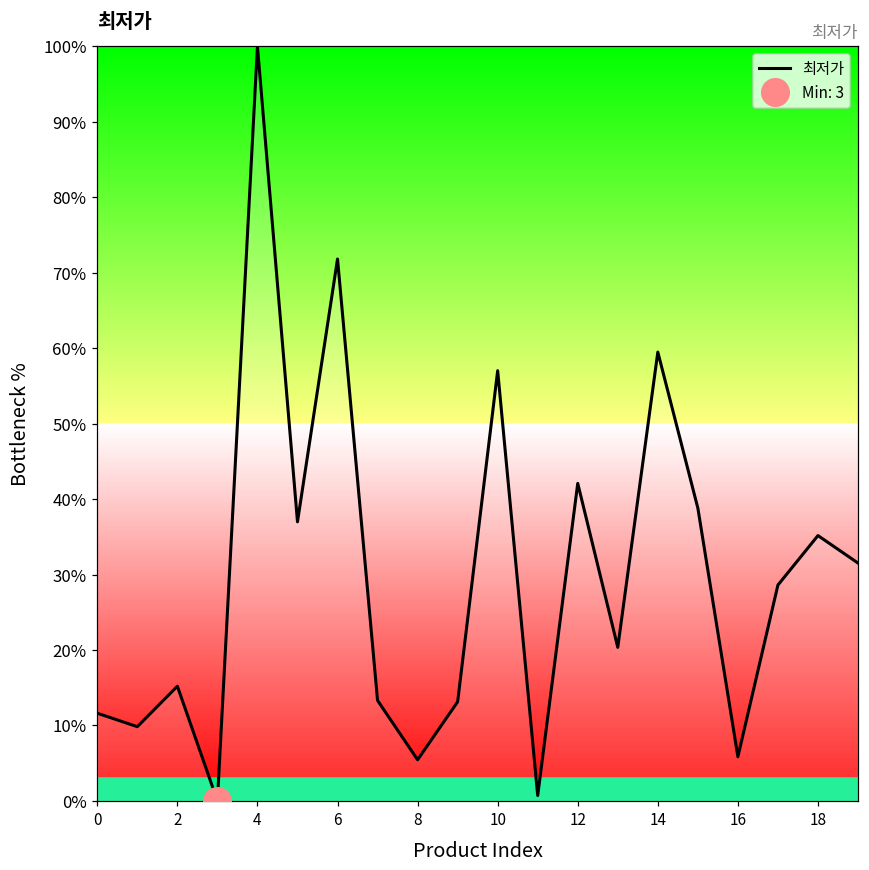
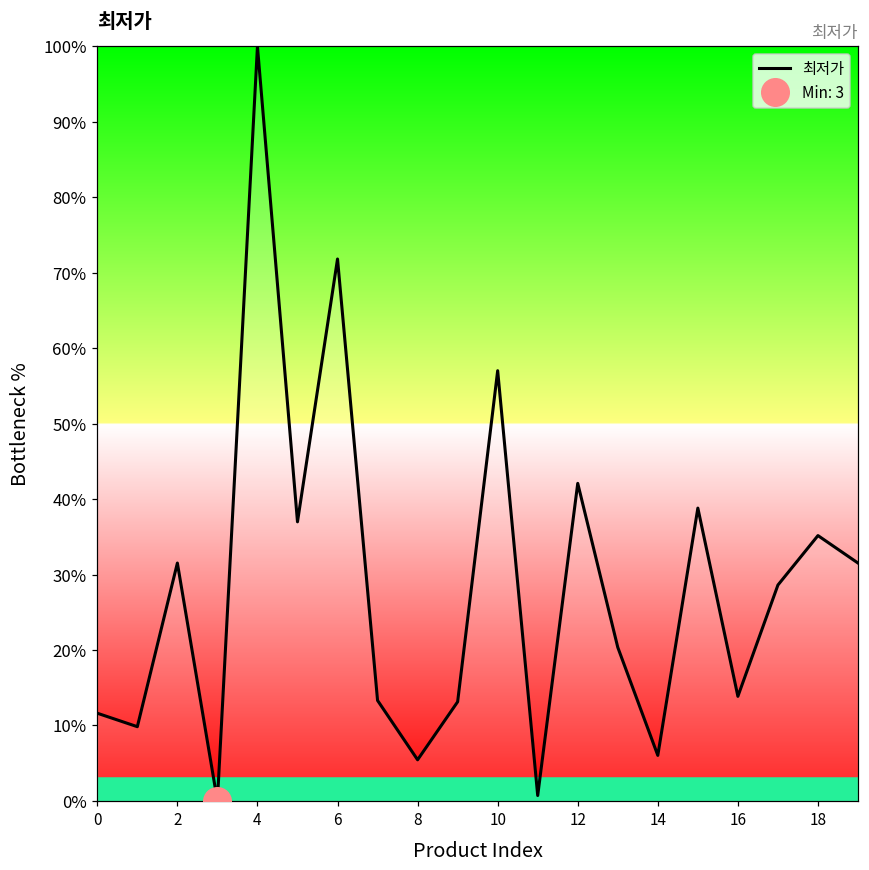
  {
    "최저가": {
      "0": "12%",
-     "2": "15%",
+     "2": "32%",
      "4": "100%",
      "6": "72%",
      "8": "5%",
      "10": "57%",
      "12": "42%",
-     "14": "59%",
-     "16": "6%",
+     "14": "6%",
+     "16": "14%",
      "18": "35%"
    }
  }
